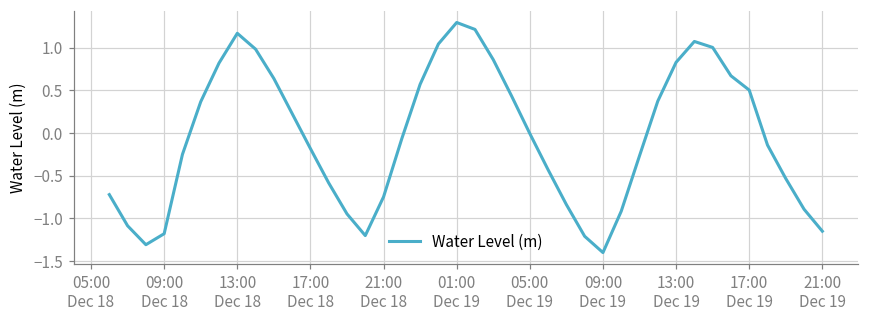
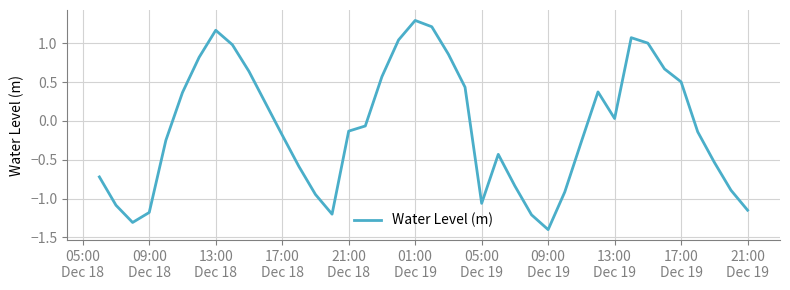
  {
    "09:00 Dec 18": -1.2,
    "13:00 Dec 18": 1.2,
    "17:00 Dec 18": -0.2,
-   "21:00 Dec 18": -0.7,
+   "21:00 Dec 18": -0.1,
    "01:00 Dec 19": 1.3,
-   "05:00 Dec 19": 0.0,
+   "05:00 Dec 19": -1.1,
    "09:00 Dec 19": -1.4,
-   "13:00 Dec 19": 0.8,
+   "13:00 Dec 19": 0.0,
    "17:00 Dec 19": 0.5,
    "21:00 Dec 19": -1.1
  }
